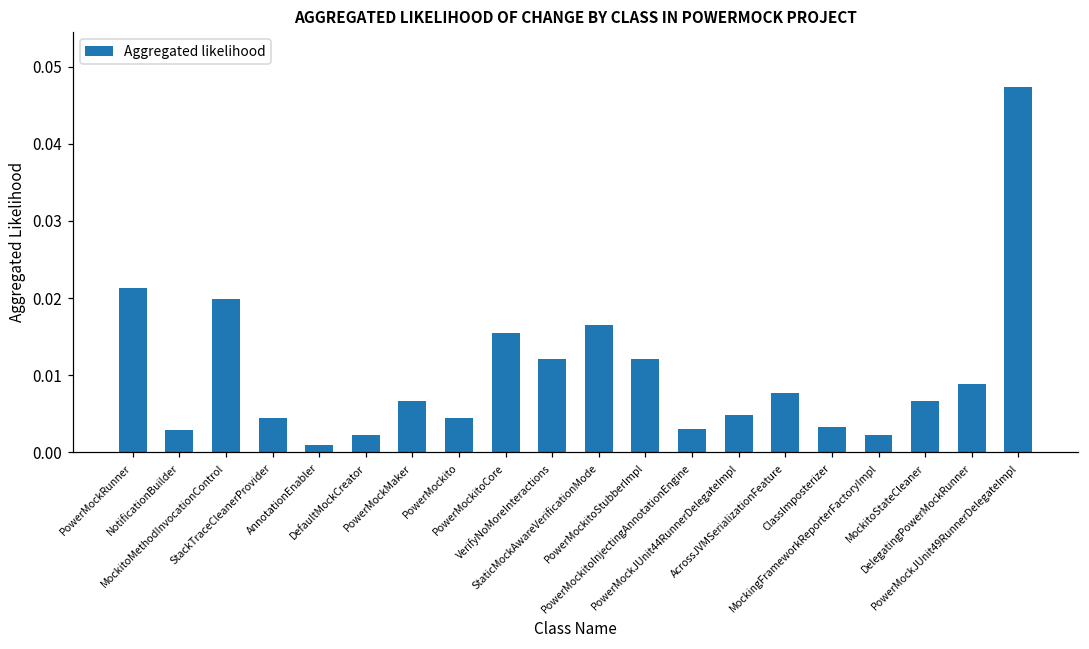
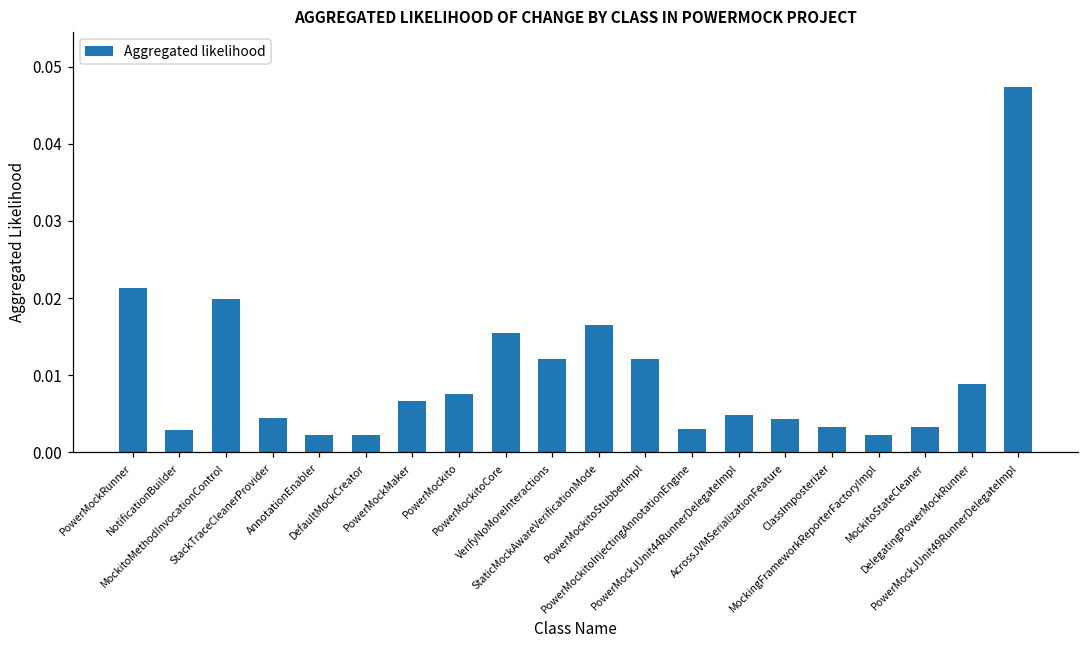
  {
    "PowerMockRunner": 0.021,
    "NotificationBuilder": 0.003,
    "MockitoMethodInvocationControl": 0.020,
    "StackTraceCleanerProvider": 0.004,
-   "AnnotationEnabler": 0.001,
+   "AnnotationEnabler": 0.002,
    "DefaultMockCreator": 0.002,
    "PowerMockMaker": 0.007,
-   "PowerMockito": 0.004,
+   "PowerMockito": 0.008,
    "PowerMockitoCore": 0.015,
    "VerifyNoMoreInteractions": 0.012,
    "StaticMockAwareVerificationMode": 0.017,
    "PowerMockitoStubberImpl": 0.012,
    "PowerMockitoInjectingAnnotationEngine": 0.003,
    "PowerMockJUnit44RunnerDelegateImpl": 0.005,
-   "AcrossJVMSerializationFeature": 0.008,
+   "AcrossJVMSerializationFeature": 0.004,
    "ClassImposterizer": 0.003,
    "MockingFrameworkReporterFactoryImpl": 0.002,
-   "MockitoStateCleaner": 0.007,
+   "MockitoStateCleaner": 0.003,
    "DelegatingPowerMockRunner": 0.009,
    "PowerMockJUnit49RunnerDelegateImpl": 0.047
  }
